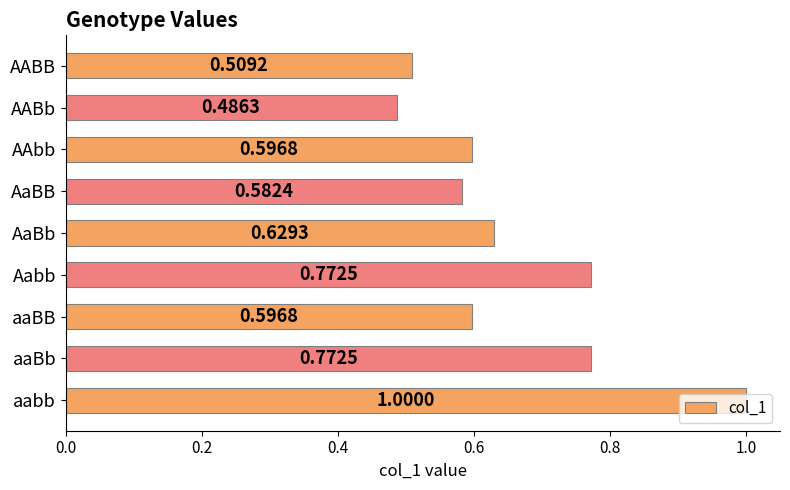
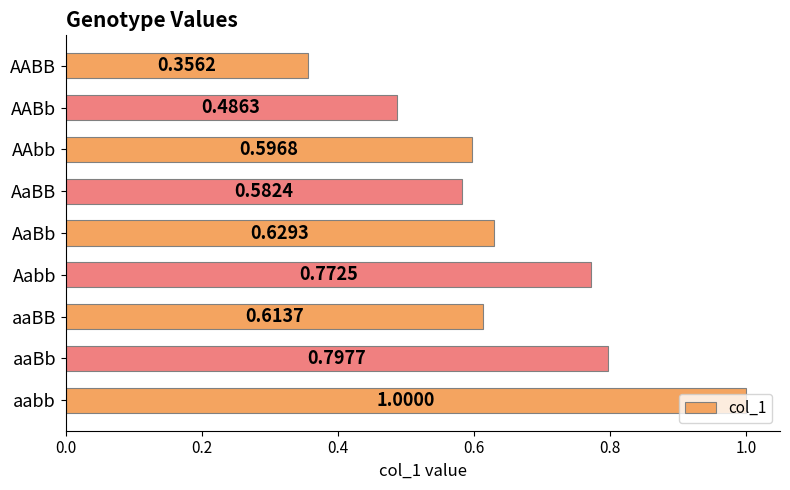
  {
-   "AABB": 0.5092,
+   "AABB": 0.3562,
    "AABb": 0.4863,
    "AAbb": 0.5968,
    "AaBB": 0.5824,
    "AaBb": 0.6293,
    "Aabb": 0.7725,
-   "aaBB": 0.5968,
-   "aaBb": 0.7725
+   "aaBB": 0.6137,
+   "aaBb": 0.7977
  }
